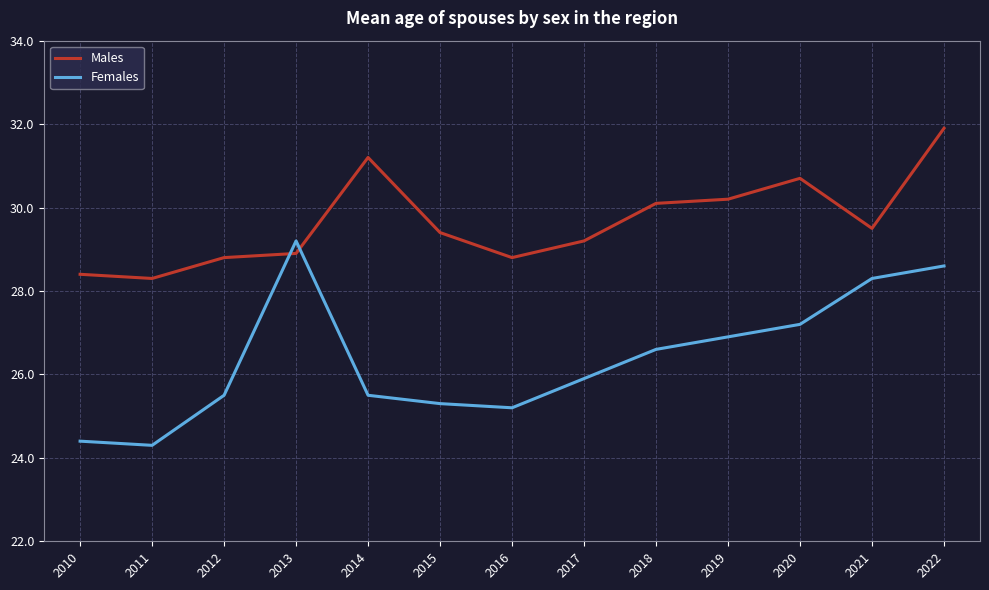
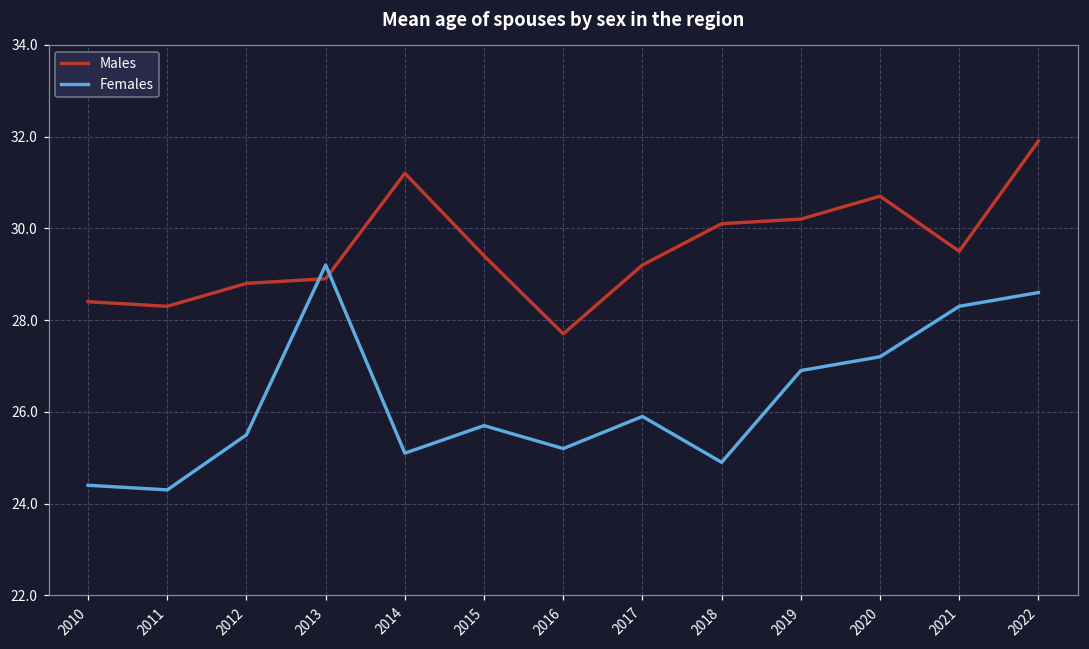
  {
    "Males": {
      "2010": 28.4,
      "2011": 28.3,
      "2012": 28.8,
      "2013": 28.9,
      "2014": 31.2,
      "2015": 29.4,
-     "2016": 28.8,
+     "2016": 27.7,
      "2017": 29.2,
      "2018": 30.1,
      "2019": 30.2,
      "2020": 30.7,
      "2021": 29.5,
      "2022": 31.9
    },
    "Females": {
      "2010": 24.4,
      "2011": 24.3,
      "2012": 25.5,
      "2013": 29.2,
-     "2014": 25.5,
-     "2015": 25.3,
+     "2014": 25.1,
+     "2015": 25.7,
      "2016": 25.2,
      "2017": 25.9,
-     "2018": 26.6,
+     "2018": 24.9,
      "2019": 26.9,
      "2020": 27.2,
      "2021": 28.3,
      "2022": 28.6
    }
  }
